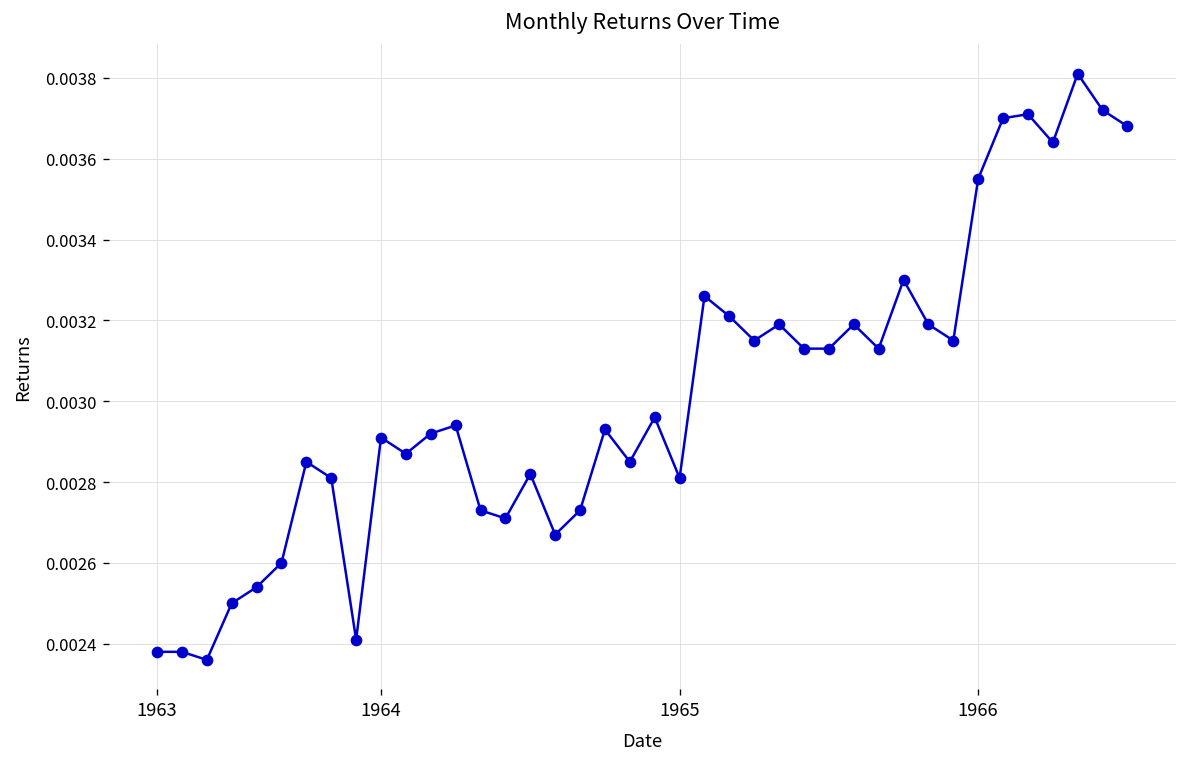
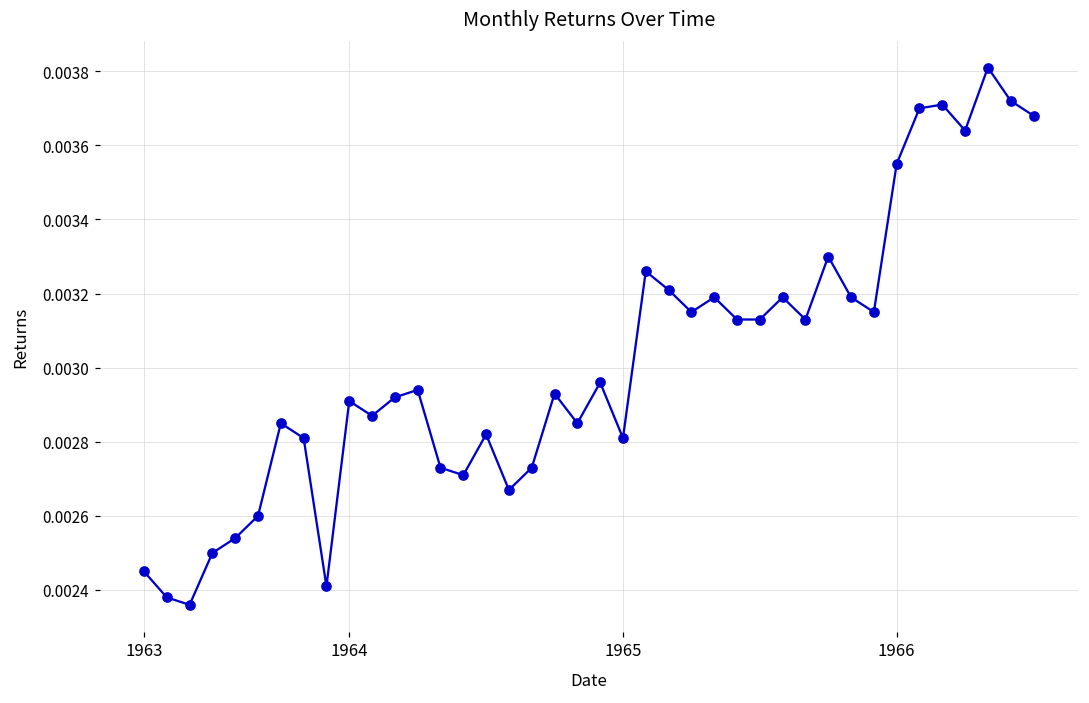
  {
-   "1963": 0.00238,
+   "1963": 0.00245,
    "1964": 0.00291,
    "1965": 0.00281,
    "1966": 0.00355
  }
